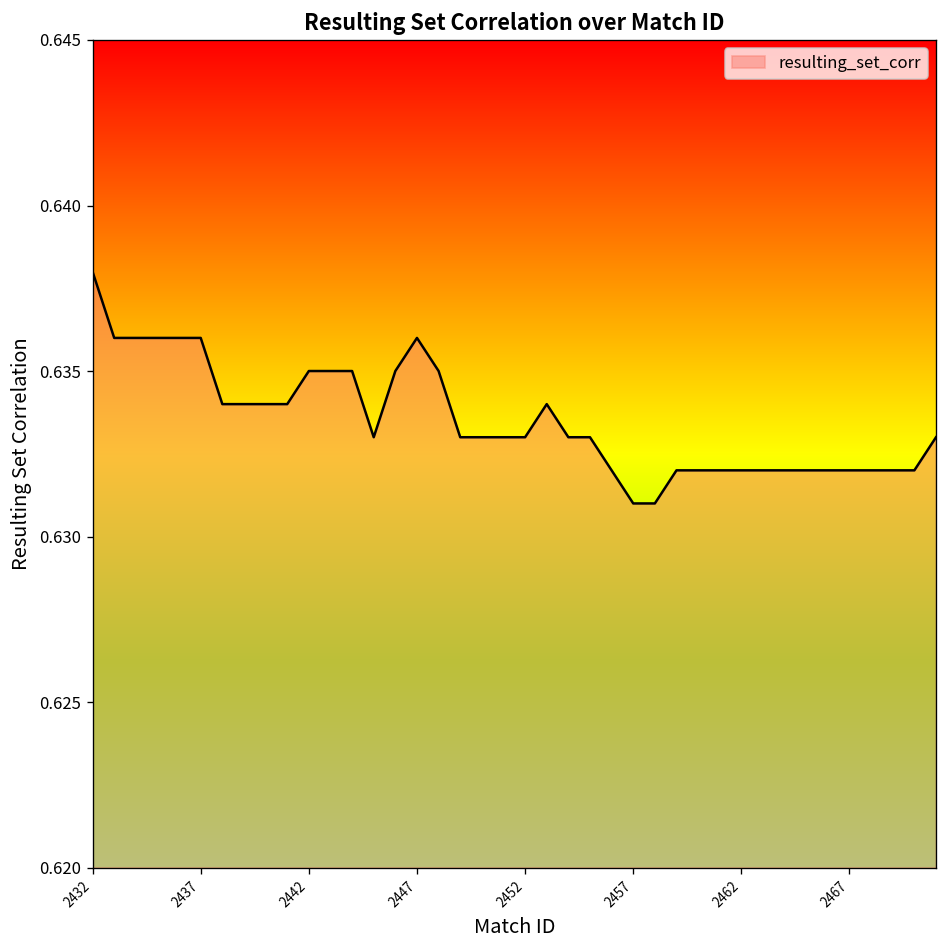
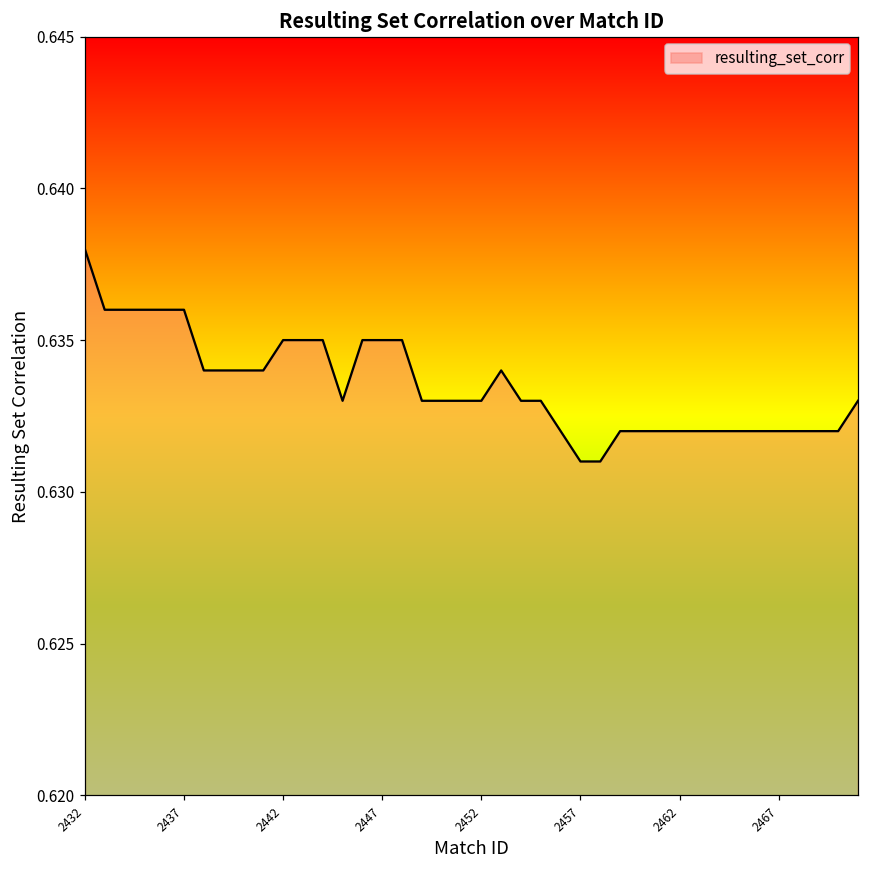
  {
    "2432": 0.638,
    "2437": 0.636,
    "2442": 0.635,
-   "2447": 0.636,
+   "2447": 0.635,
    "2452": 0.633,
    "2457": 0.631,
    "2462": 0.632,
    "2467": 0.632
  }
